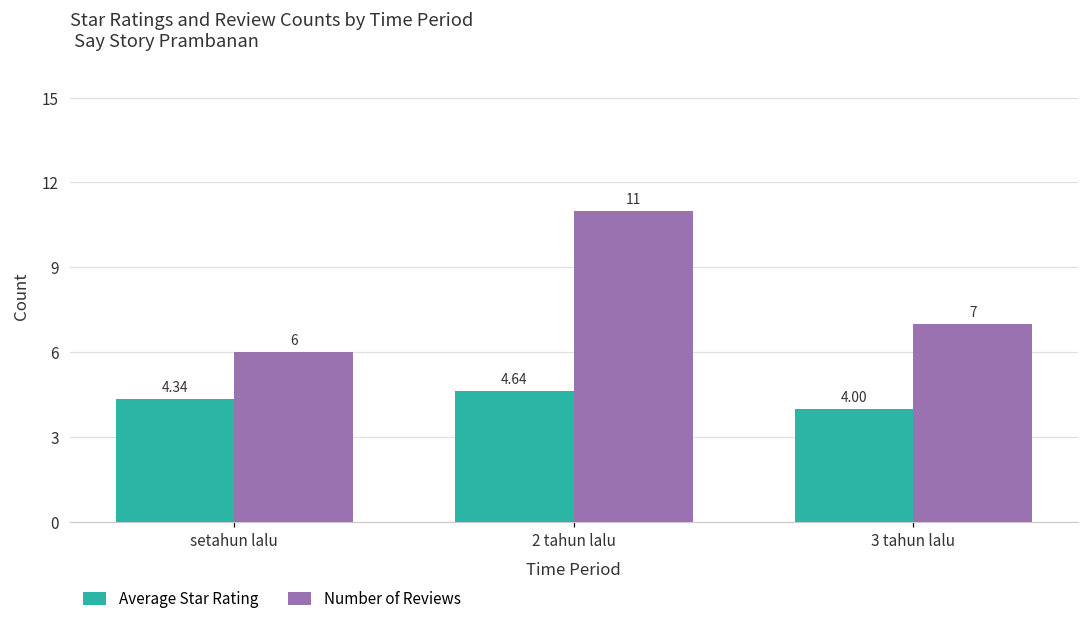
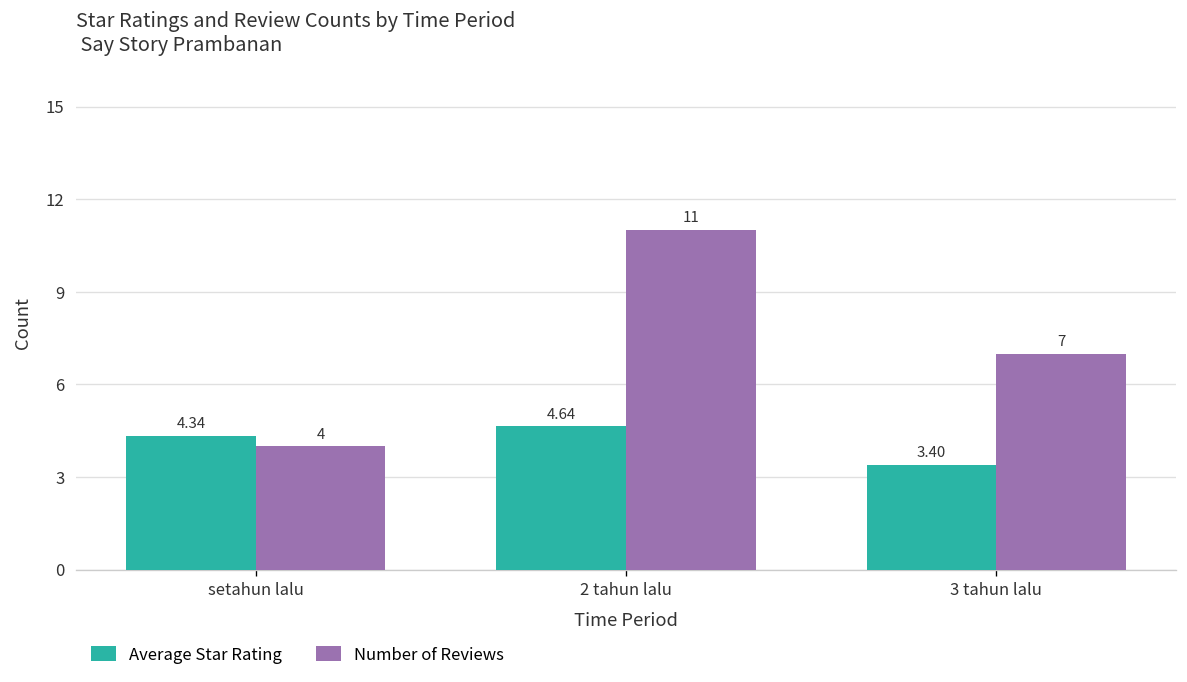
  {
    "Average Star Rating": {
      "setahun lalu": 4.34,
      "2 tahun lalu": 4.64,
-     "3 tahun lalu": 4.00
+     "3 tahun lalu": 3.40
    },
    "Number of Reviews": {
-     "setahun lalu": 6,
+     "setahun lalu": 4,
      "2 tahun lalu": 11,
      "3 tahun lalu": 7
    }
  }
